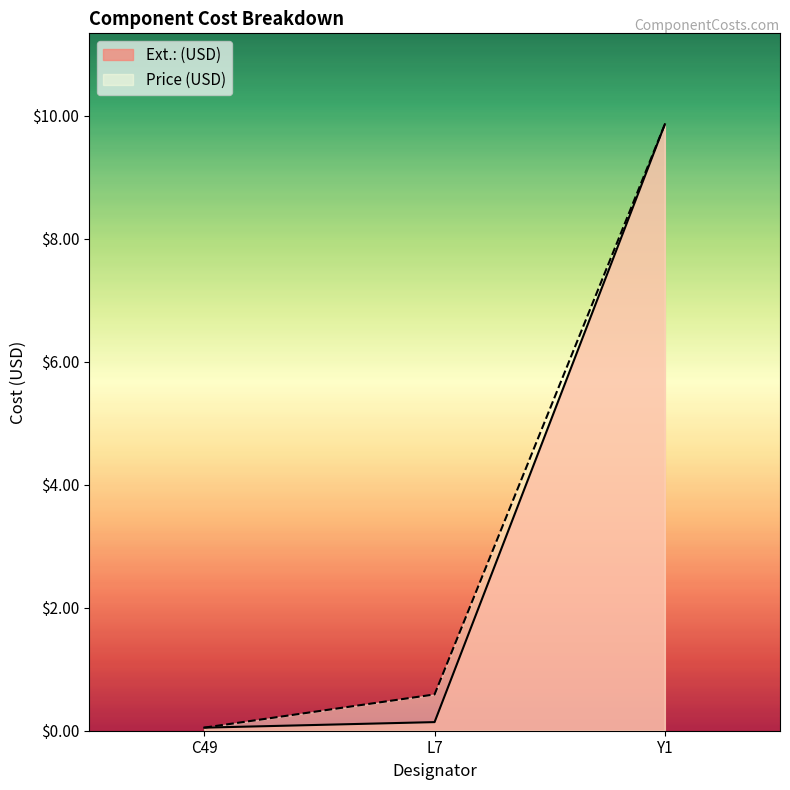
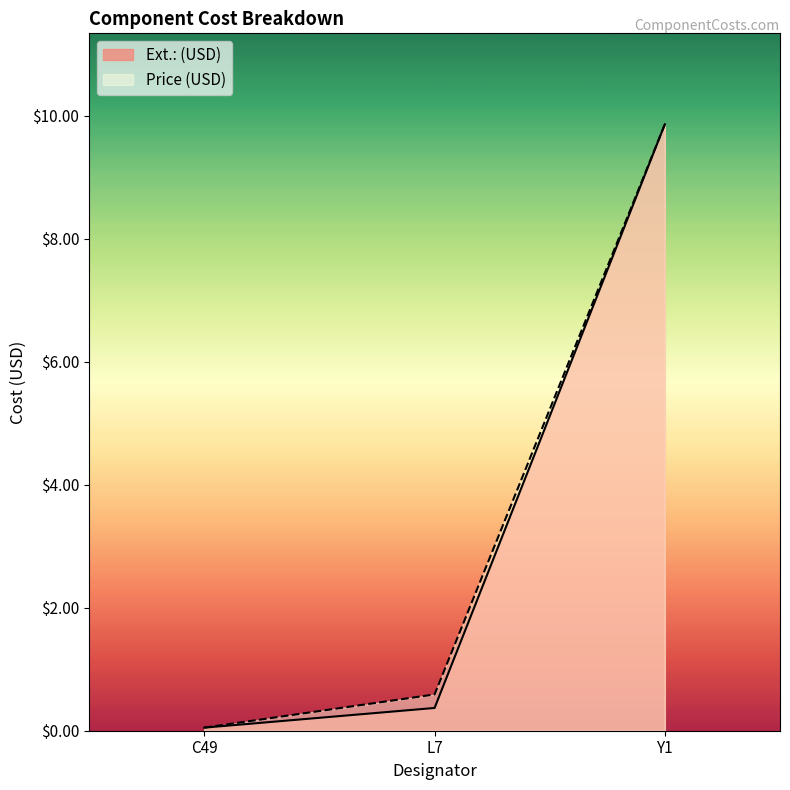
  {
    "Ext.: (USD)": {
-     "L7": "$0.1"
+     "L7": "$0.4"
    },
    "Price (USD)": {
      "L7": "$0.6"
    }
  }
